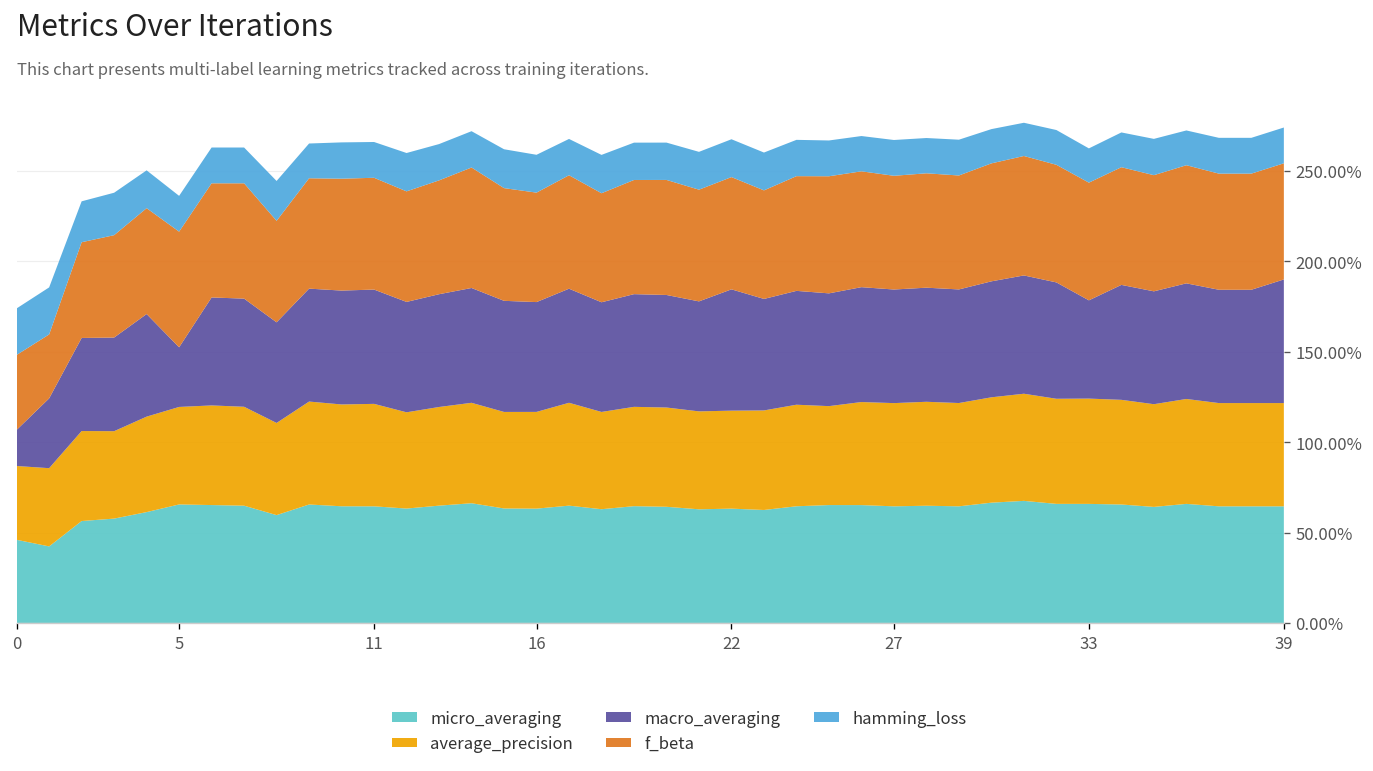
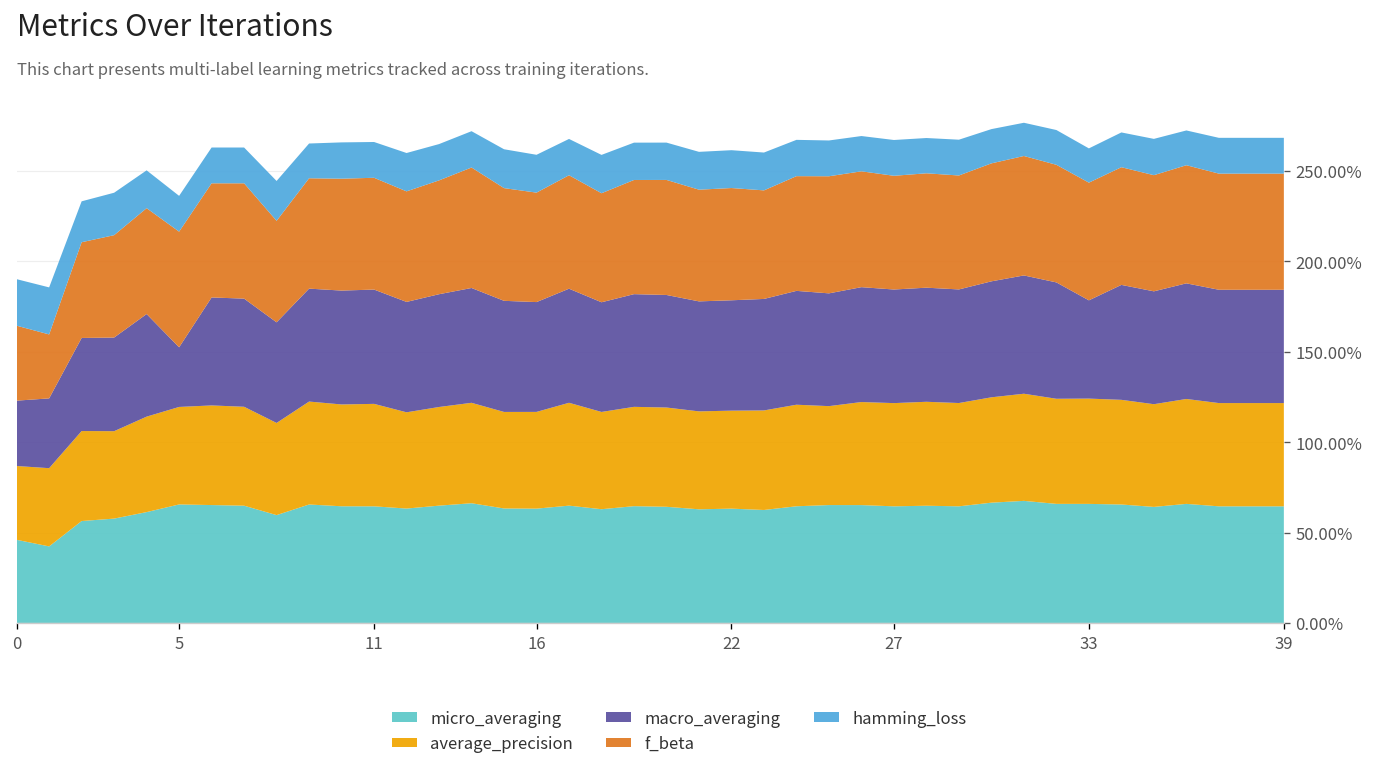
  {
    "macro_averaging": {
-     "0": "20%",
+     "0": "36%",
      "5": "33%",
      "11": "63%",
      "16": "61%",
-     "22": "67%",
+     "22": "61%",
      "27": "63%",
      "33": "54%",
-     "39": "68%"
+     "39": "63%"
    }
  }
